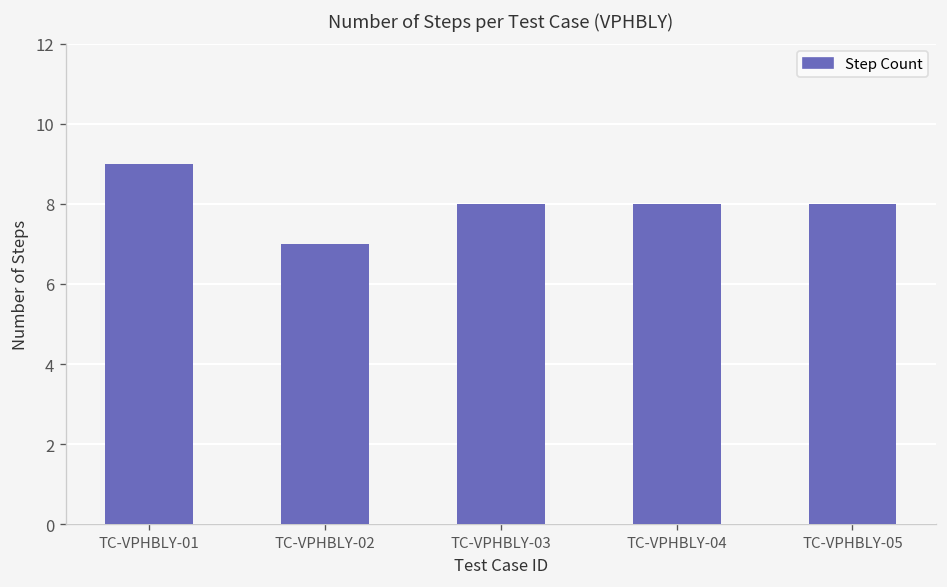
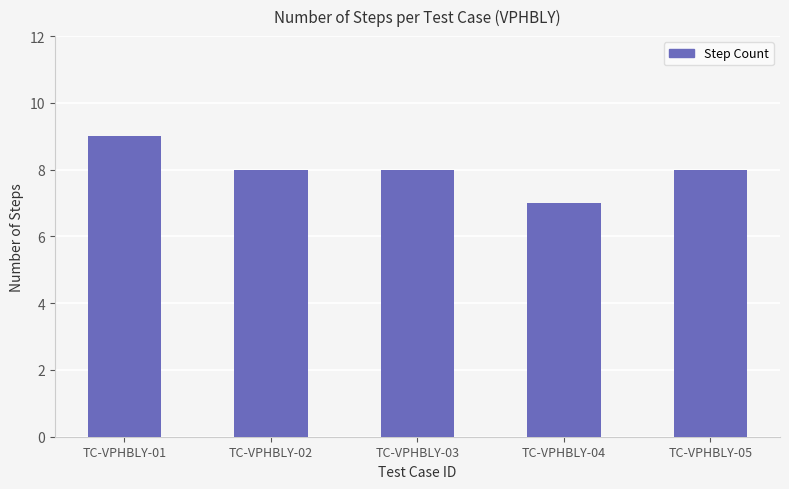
  {
    "TC-VPHBLY-01": 9,
-   "TC-VPHBLY-02": 7,
+   "TC-VPHBLY-02": 8,
    "TC-VPHBLY-03": 8,
-   "TC-VPHBLY-04": 8,
+   "TC-VPHBLY-04": 7,
    "TC-VPHBLY-05": 8
  }
